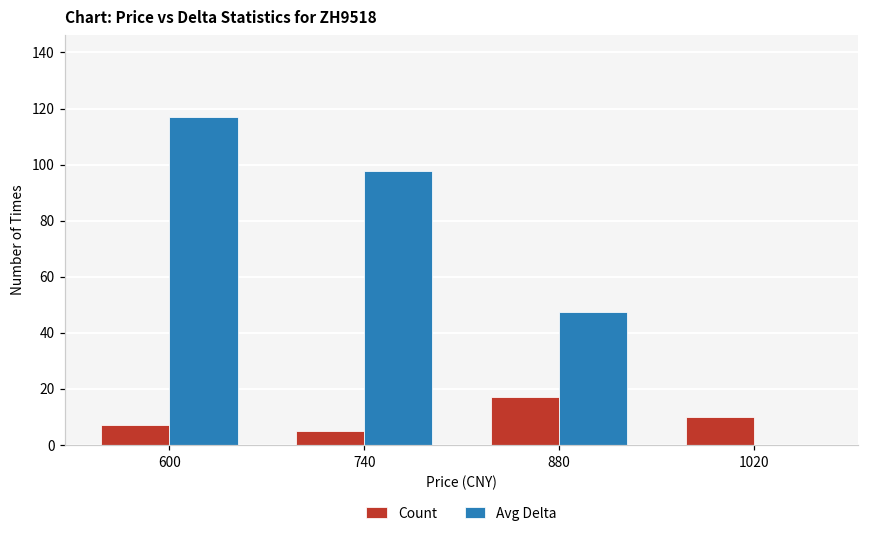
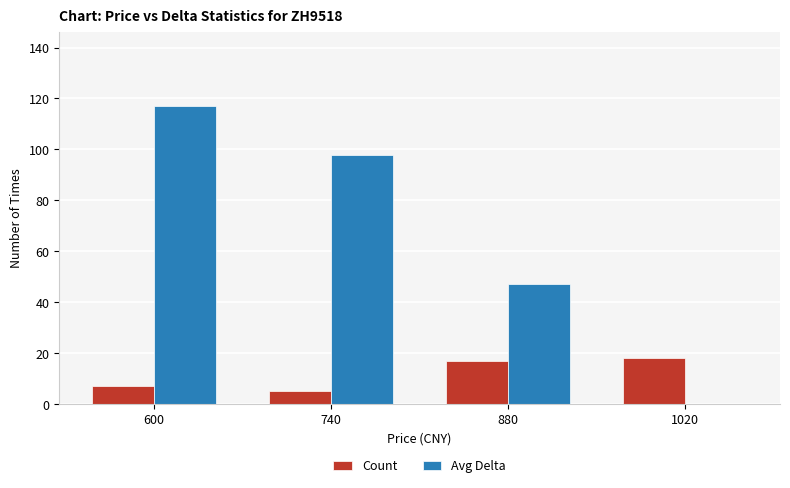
  {
    "Count": {
      "600": 7,
      "740": 5,
      "880": 17,
-     "1020": 10
+     "1020": 18
    },
    "Avg Delta": {
      "600": 117,
      "740": 98,
      "880": 47,
      "1020": 0
    }
  }
